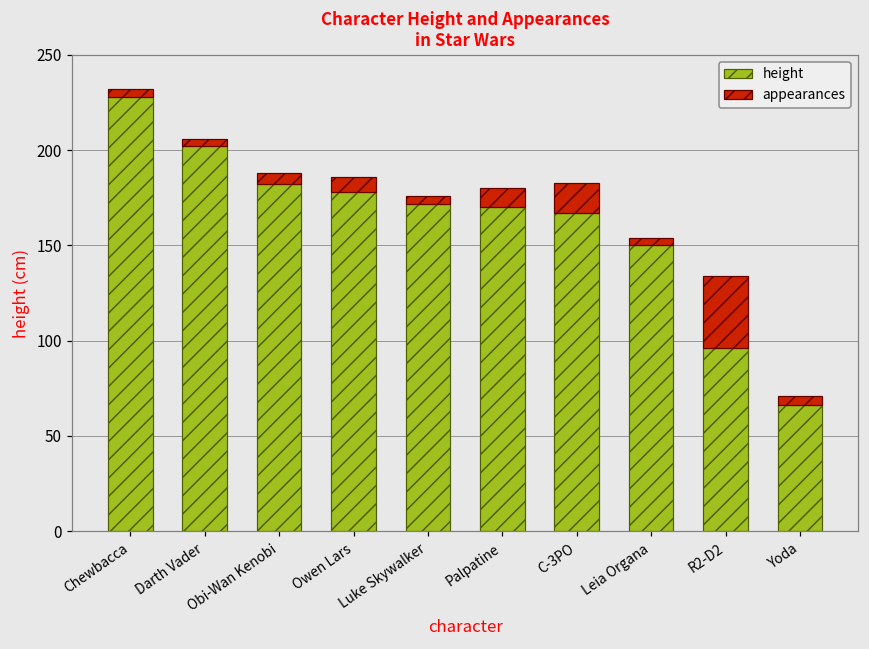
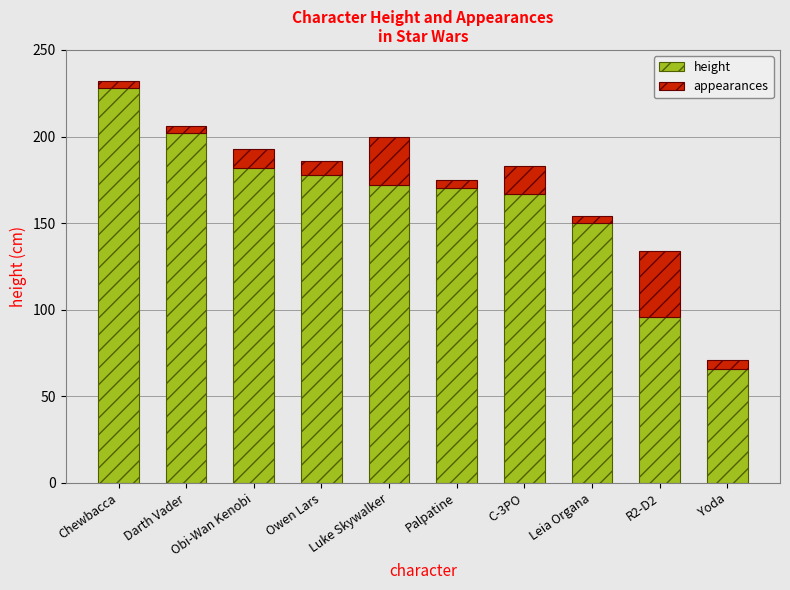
  {
    "height": {
      "Chewbacca": 228,
      "Darth Vader": 202,
      "Obi-Wan Kenobi": 182,
      "Owen Lars": 178,
      "Luke Skywalker": 172,
      "Palpatine": 170,
      "C-3PO": 167,
      "Leia Organa": 150,
      "R2-D2": 96,
      "Yoda": 66
    },
    "appearances": {
      "Chewbacca": 4,
      "Darth Vader": 4,
-     "Obi-Wan Kenobi": 6,
+     "Obi-Wan Kenobi": 11,
      "Owen Lars": 8,
-     "Luke Skywalker": 4,
-     "Palpatine": 10,
+     "Luke Skywalker": 28,
+     "Palpatine": 5,
      "C-3PO": 16,
      "Leia Organa": 4,
      "R2-D2": 38,
      "Yoda": 5
    }
  }
